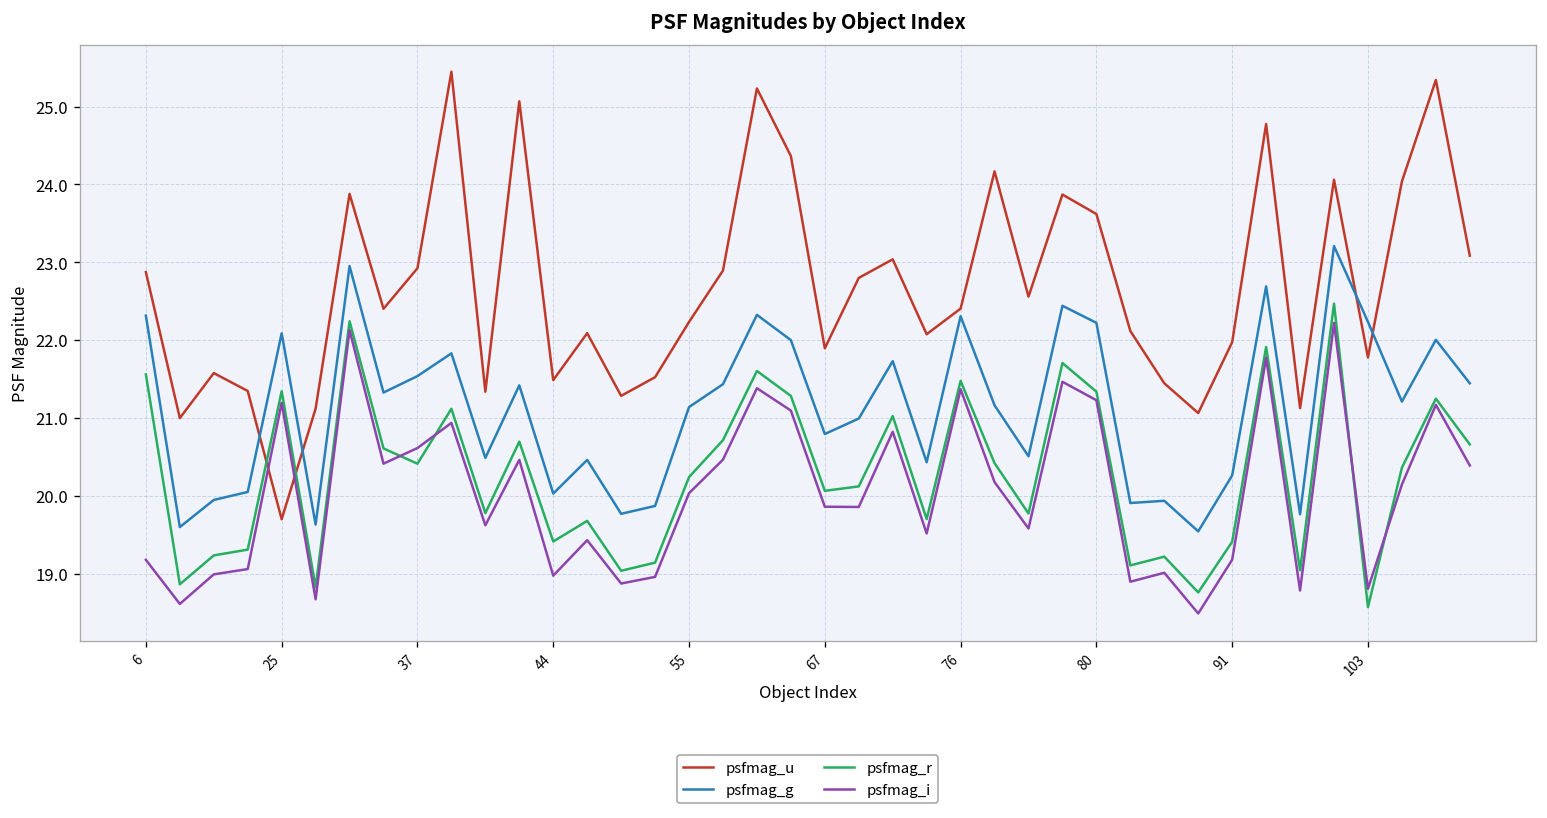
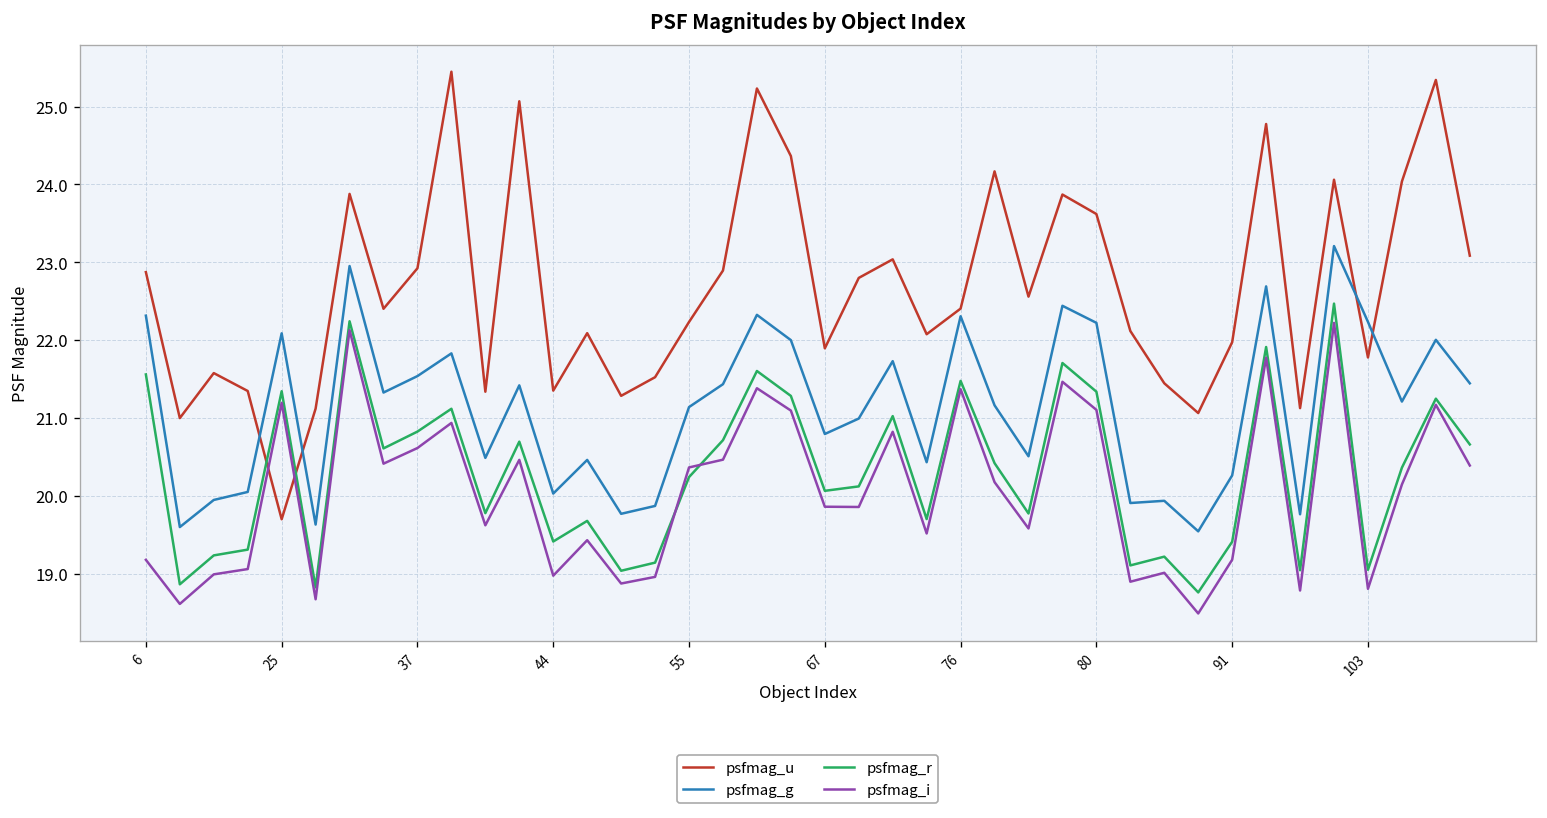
  {
    "psfmag_u": {
      "6": 22.9,
      "25": 19.7,
      "37": 22.9,
-     "44": 21.5,
+     "44": 21.4,
      "55": 22.2,
      "67": 21.9,
      "76": 22.4,
      "80": 23.6,
      "91": 22.0,
      "103": 21.8
    },
    "psfmag_g": {
      "6": 22.3,
      "25": 22.1,
      "37": 21.5,
      "44": 20.0,
      "55": 21.1,
      "67": 20.8,
      "76": 22.3,
      "80": 22.2,
      "91": 20.3,
      "103": 22.2
    },
    "psfmag_r": {
      "6": 21.6,
      "25": 21.3,
-     "37": 20.4,
+     "37": 20.8,
      "44": 19.4,
      "55": 20.2,
      "67": 20.1,
      "76": 21.5,
      "80": 21.3,
      "91": 19.4,
-     "103": 18.6
+     "103": 19.0
    },
    "psfmag_i": {
      "6": 19.2,
      "25": 21.2,
      "37": 20.6,
      "44": 19.0,
-     "55": 20.0,
+     "55": 20.4,
      "67": 19.9,
      "76": 21.4,
-     "80": 21.2,
+     "80": 21.1,
      "91": 19.2,
      "103": 18.8
    }
  }
